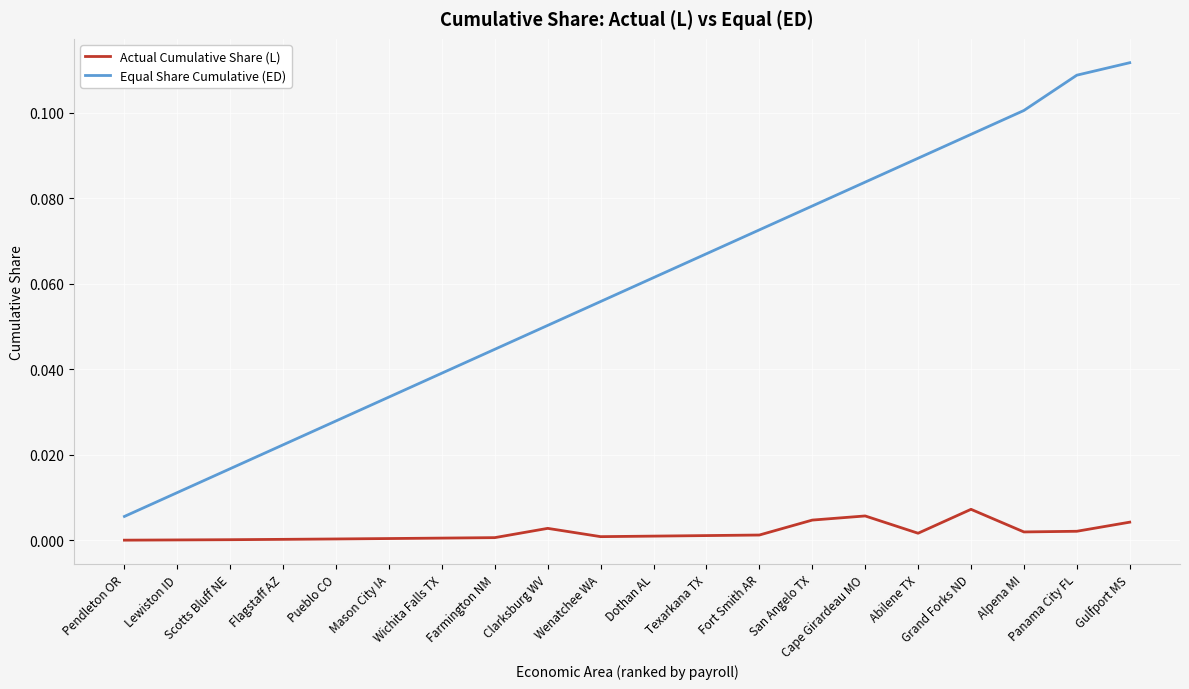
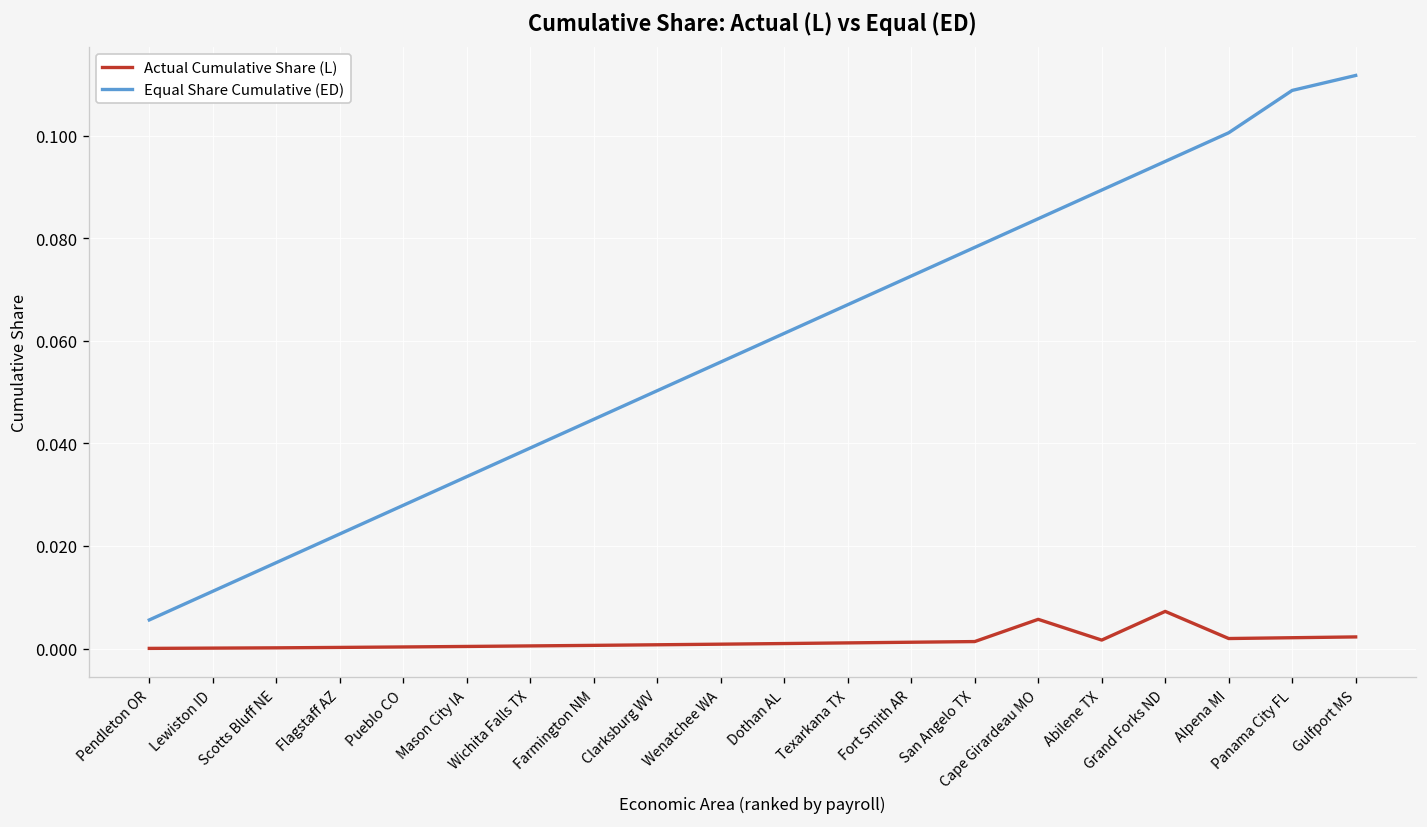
  {
    "Actual Cumulative Share (L)": {
      "Pendleton OR": 0.000,
      "Lewiston ID": 0.000,
      "Scotts Bluff NE": 0.000,
      "Flagstaff AZ": 0.000,
      "Pueblo CO": 0.000,
      "Mason City IA": 0.000,
      "Wichita Falls TX": 0.001,
      "Farmington NM": 0.001,
-     "Clarksburg WV": 0.003,
+     "Clarksburg WV": 0.001,
      "Wenatchee WA": 0.001,
      "Dothan AL": 0.001,
      "Texarkana TX": 0.001,
      "Fort Smith AR": 0.001,
-     "San Angelo TX": 0.005,
+     "San Angelo TX": 0.001,
      "Cape Girardeau MO": 0.006,
      "Abilene TX": 0.002,
      "Grand Forks ND": 0.007,
      "Alpena MI": 0.002,
      "Panama City FL": 0.002,
-     "Gulfport MS": 0.004
+     "Gulfport MS": 0.002
    },
    "Equal Share Cumulative (ED)": {
      "Pendleton OR": 0.006,
      "Lewiston ID": 0.011,
      "Scotts Bluff NE": 0.017,
      "Flagstaff AZ": 0.022,
      "Pueblo CO": 0.028,
      "Mason City IA": 0.034,
      "Wichita Falls TX": 0.039,
      "Farmington NM": 0.045,
      "Clarksburg WV": 0.050,
      "Wenatchee WA": 0.056,
      "Dothan AL": 0.061,
      "Texarkana TX": 0.067,
      "Fort Smith AR": 0.073,
      "San Angelo TX": 0.078,
      "Cape Girardeau MO": 0.084,
      "Abilene TX": 0.089,
      "Grand Forks ND": 0.095,
      "Alpena MI": 0.101,
      "Panama City FL": 0.109,
      "Gulfport MS": 0.112
    }
  }
